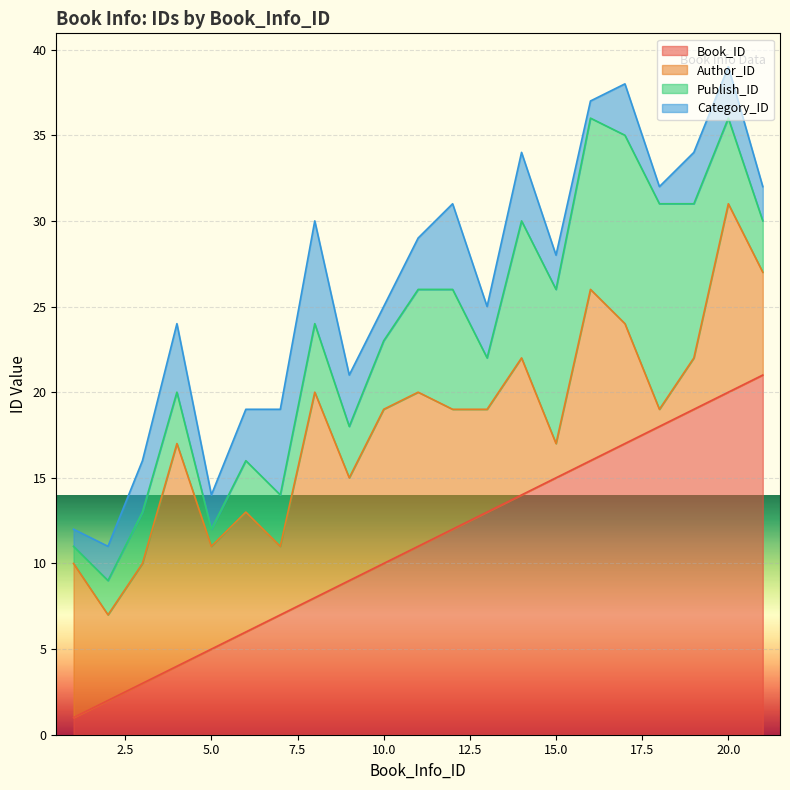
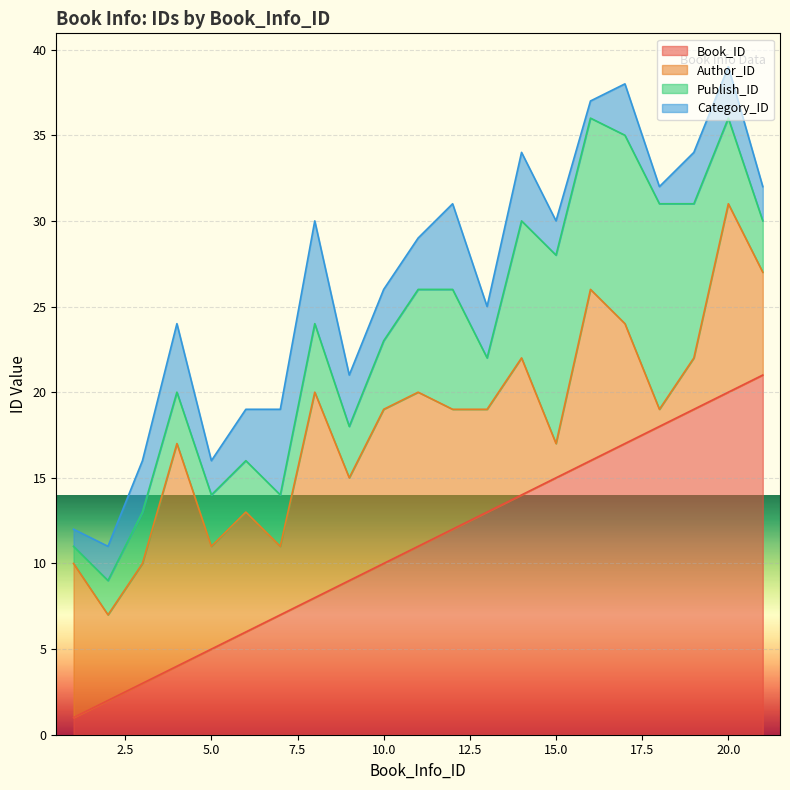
  {
    "Publish_ID": {
-     "5.0": 1,
+     "5.0": 3,
      "10.0": 4,
-     "15.0": 9
+     "15.0": 11
    },
    "Category_ID": {
      "5.0": 2,
-     "10.0": 2,
+     "10.0": 3,
      "15.0": 2
    }
  }
